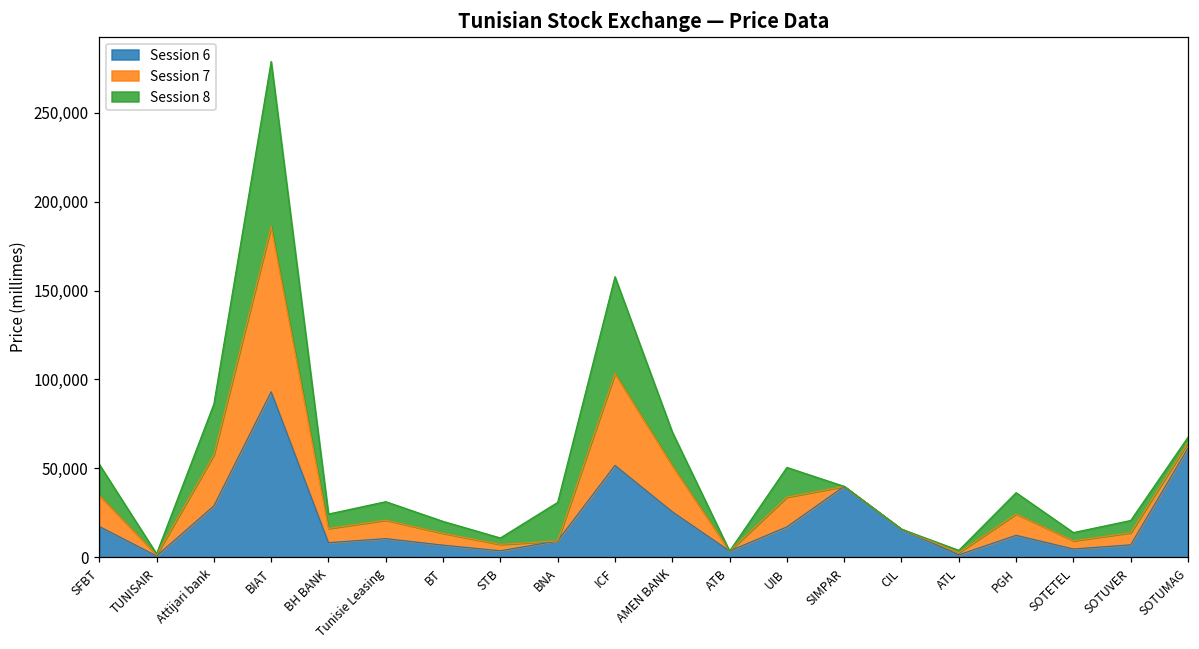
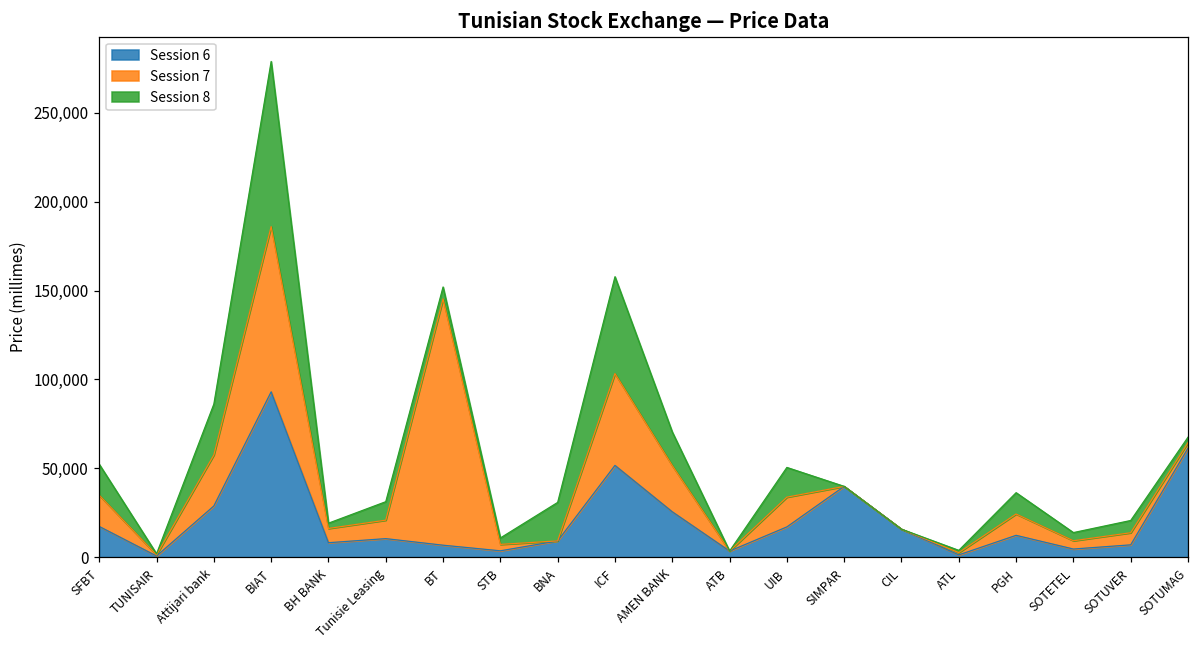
  {
    "Session 6": {
      "SFBT": "17,000",
      "Attijari bank": "29,000",
      "BIAT": "93,000",
      "BH BANK": "8,000",
      "Tunisie Leasing": "10,000",
      "BT": "7,000",
      "STB": "4,000",
      "ICF": "52,000",
      "AMEN BANK": "26,000",
      "UIB": "17,000",
      "PGH": "12,000",
      "SOTETEL": "5,000",
      "SOTUVER": "7,000",
      "SOTUMAG": "61,000"
    },
    "Session 7": {
      "SFBT": "18,000",
      "Attijari bank": "29,000",
      "BIAT": "93,000",
      "BH BANK": "8,000",
      "Tunisie Leasing": "10,000",
-     "BT": "7,000",
+     "BT": "139,000",
      "STB": "4,000",
      "ICF": "52,000",
      "AMEN BANK": "26,000",
      "UIB": "17,000",
      "PGH": "12,000",
      "SOTETEL": "5,000",
      "SOTUVER": "7,000",
      "SOTUMAG": "3,000"
    },
    "Session 8": {
      "SFBT": "17,000",
      "Attijari bank": "29,000",
      "BIAT": "93,000",
-     "BH BANK": "8,000",
+     "BH BANK": "3,000",
      "Tunisie Leasing": "10,000",
      "BT": "7,000",
      "STB": "4,000",
      "BNA": "22,000",
      "ICF": "55,000",
      "AMEN BANK": "19,000",
      "UIB": "17,000",
      "PGH": "12,000",
      "SOTETEL": "5,000",
      "SOTUVER": "7,000",
      "SOTUMAG": "3,000"
    }
  }
